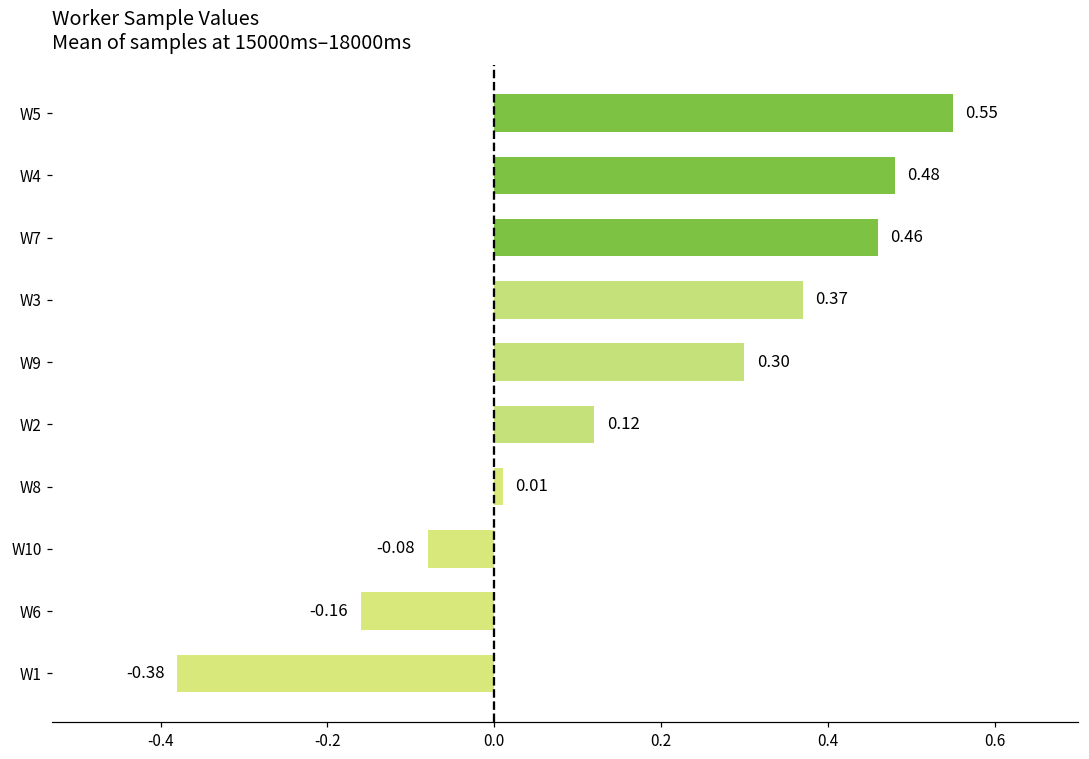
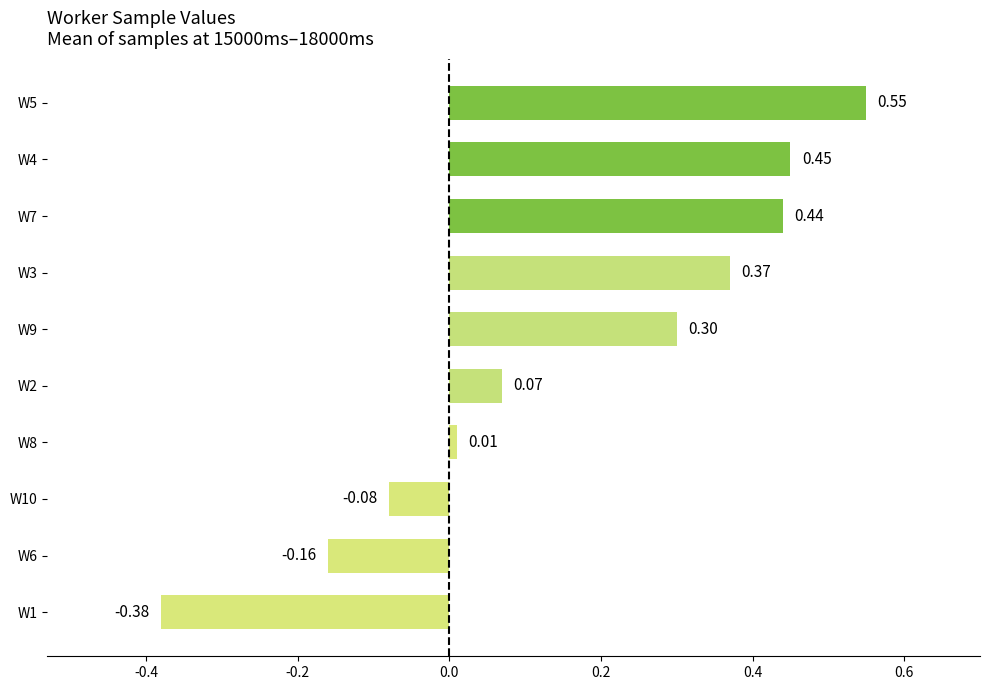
  {
    "W5": 0.55,
-   "W4": 0.48,
-   "W7": 0.46,
+   "W4": 0.45,
+   "W7": 0.44,
    "W3": 0.37,
    "W9": 0.30,
-   "W2": 0.12,
+   "W2": 0.07,
    "W8": 0.01,
    "W10": -0.08,
    "W6": -0.16,
    "W1": -0.38
  }
